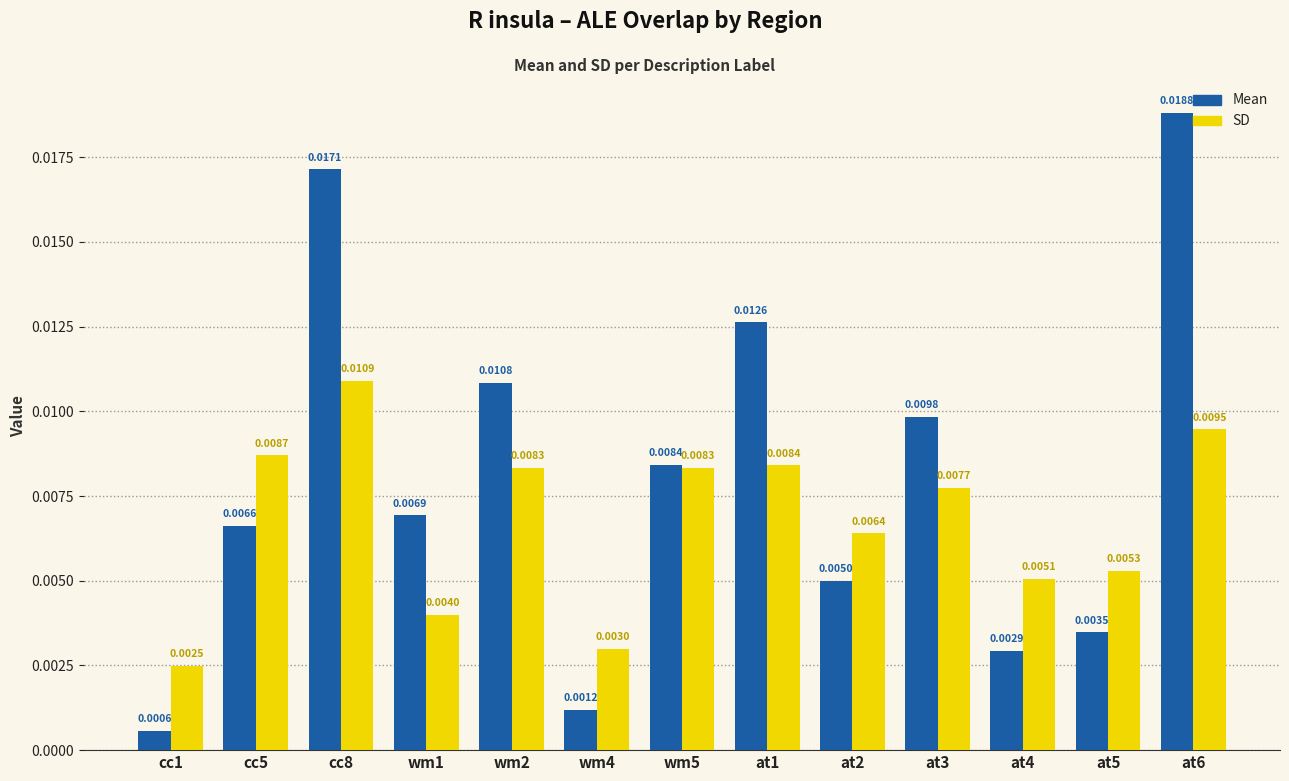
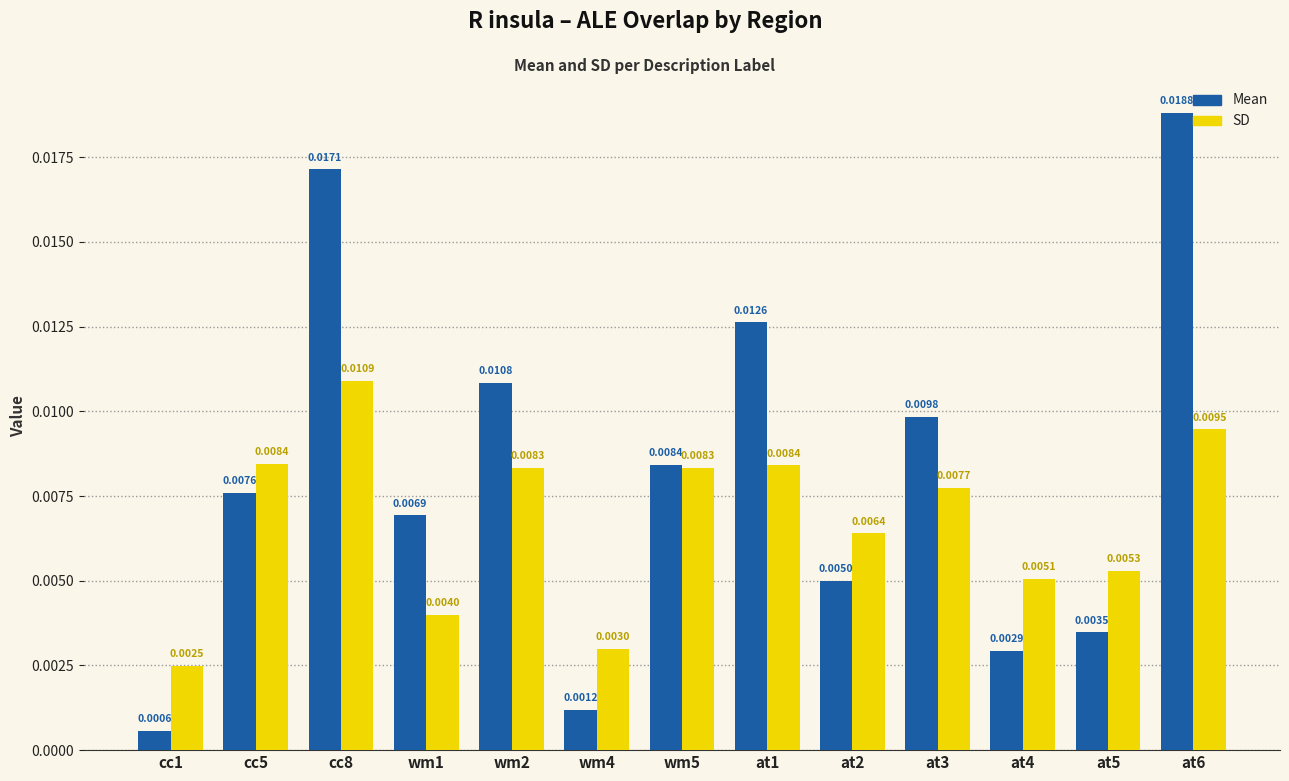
  {
    "Mean": {
      "cc1": 0.0006,
-     "cc5": 0.0066,
+     "cc5": 0.0076,
      "cc8": 0.0171,
      "wm1": 0.0069,
      "wm2": 0.0108,
      "wm4": 0.0012,
      "wm5": 0.0084,
      "at1": 0.0126,
      "at2": 0.0050,
      "at3": 0.0098,
      "at4": 0.0029,
      "at5": 0.0035,
      "at6": 0.0188
    },
    "SD": {
      "cc1": 0.0025,
-     "cc5": 0.0087,
+     "cc5": 0.0084,
      "cc8": 0.0109,
      "wm1": 0.0040,
      "wm2": 0.0083,
      "wm4": 0.0030,
      "wm5": 0.0083,
      "at1": 0.0084,
      "at2": 0.0064,
      "at3": 0.0077,
      "at4": 0.0051,
      "at5": 0.0053,
      "at6": 0.0095
    }
  }
